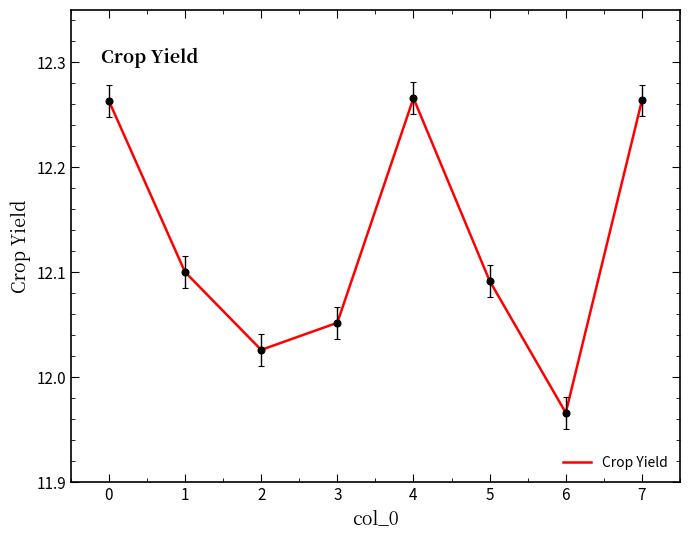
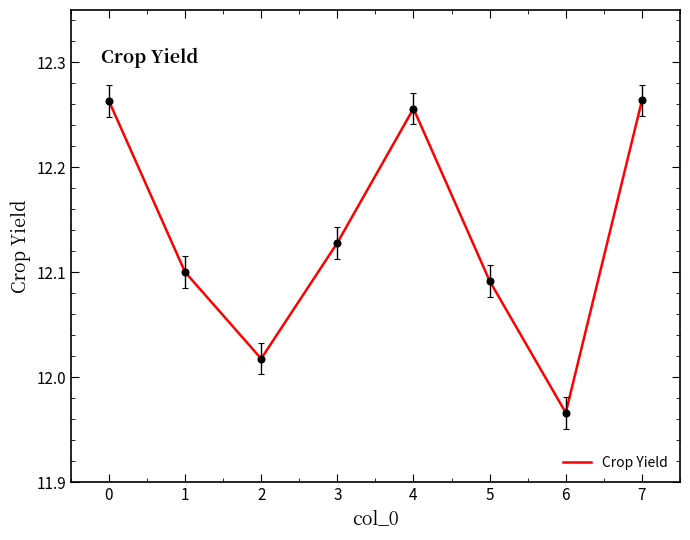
  {
    "Crop Yield": {
      "0": 12.264,
      "1": 12.100,
-     "2": 12.026,
-     "3": 12.052,
-     "4": 12.266,
+     "2": 12.018,
+     "3": 12.128,
+     "4": 12.256,
      "5": 12.092,
      "6": 11.966,
      "7": 12.264
    }
  }
